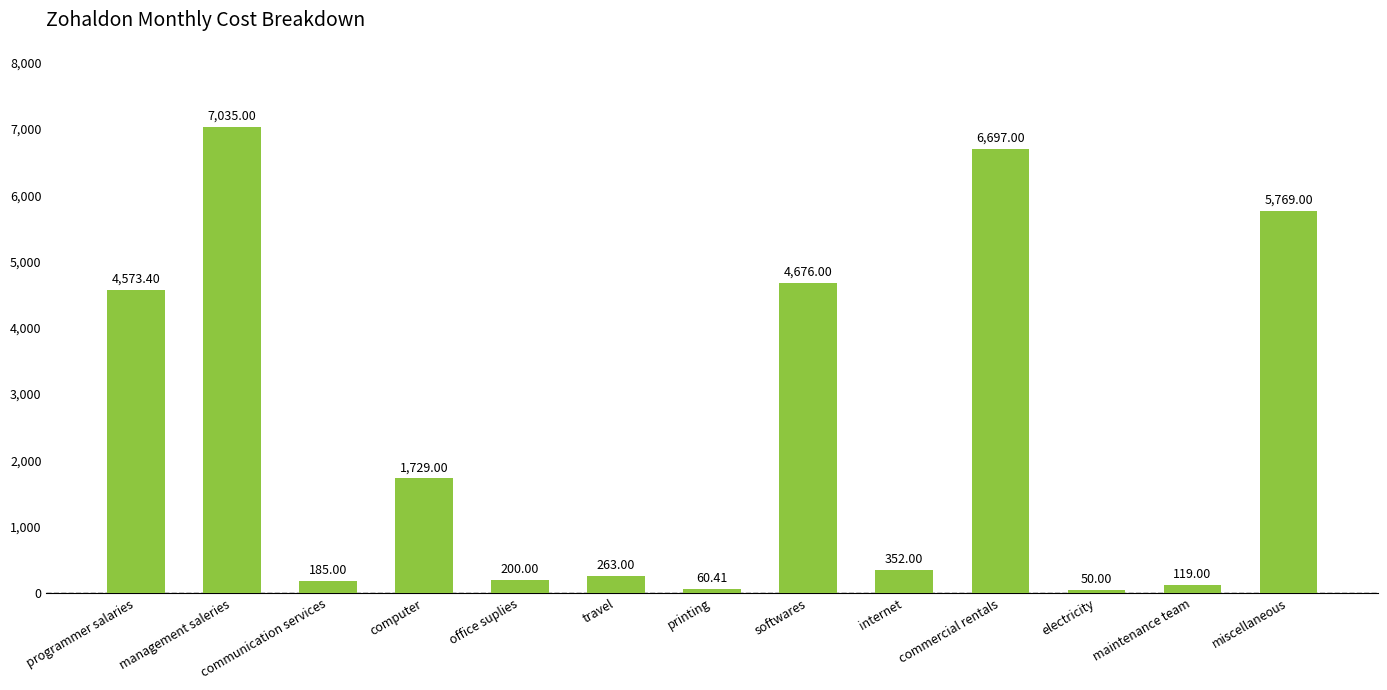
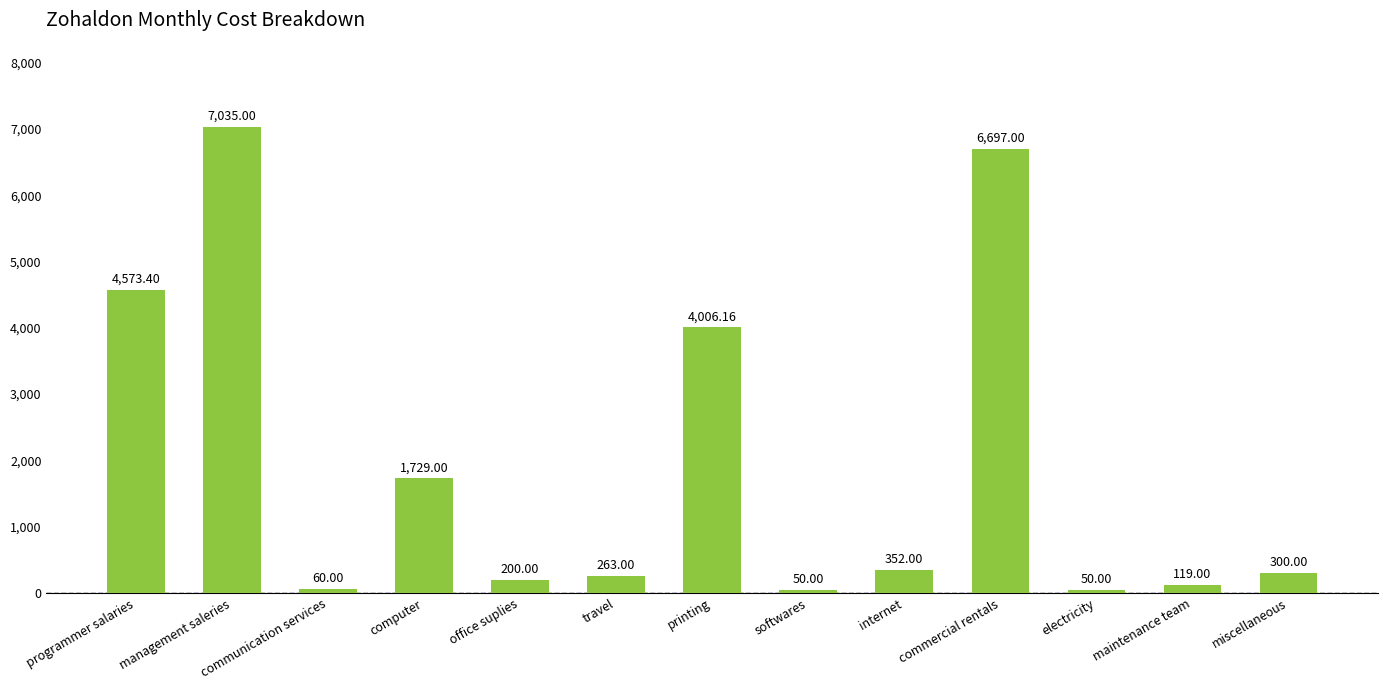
  {
    "programmer salaries": "4,573.40",
    "management saleries": "7,035.00",
-   "communication services": "185.00",
+   "communication services": "60.00",
    "computer": "1,729.00",
    "office suplies": "200.00",
    "travel": "263.00",
-   "printing": "60.41",
-   "softwares": "4,676.00",
+   "printing": "4,006.16",
+   "softwares": "50.00",
    "internet": "352.00",
    "commercial rentals": "6,697.00",
    "electricity": "50.00",
    "maintenance team": "119.00",
-   "miscellaneous": "5,769.00"
+   "miscellaneous": "300.00"
  }
